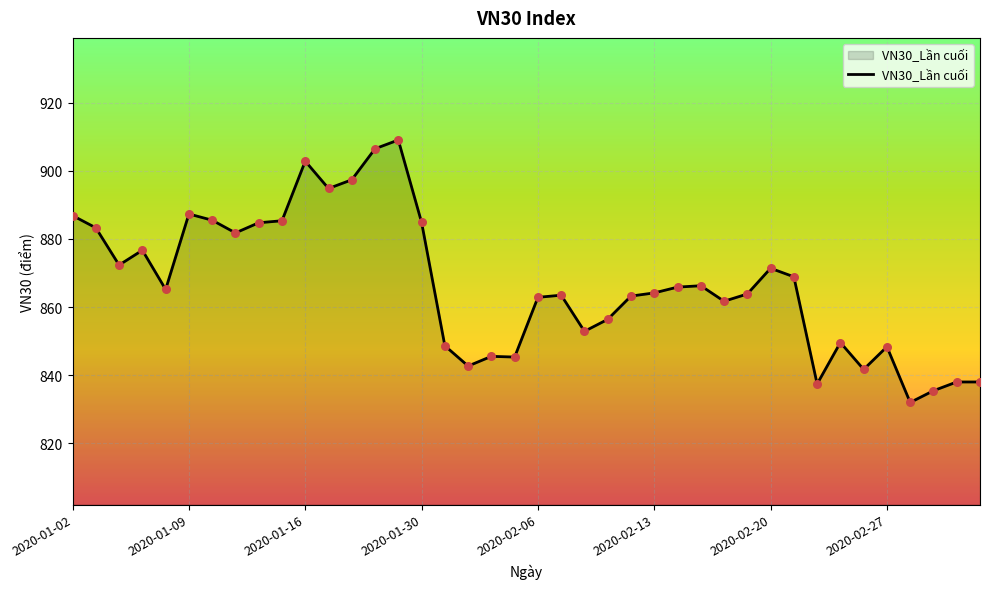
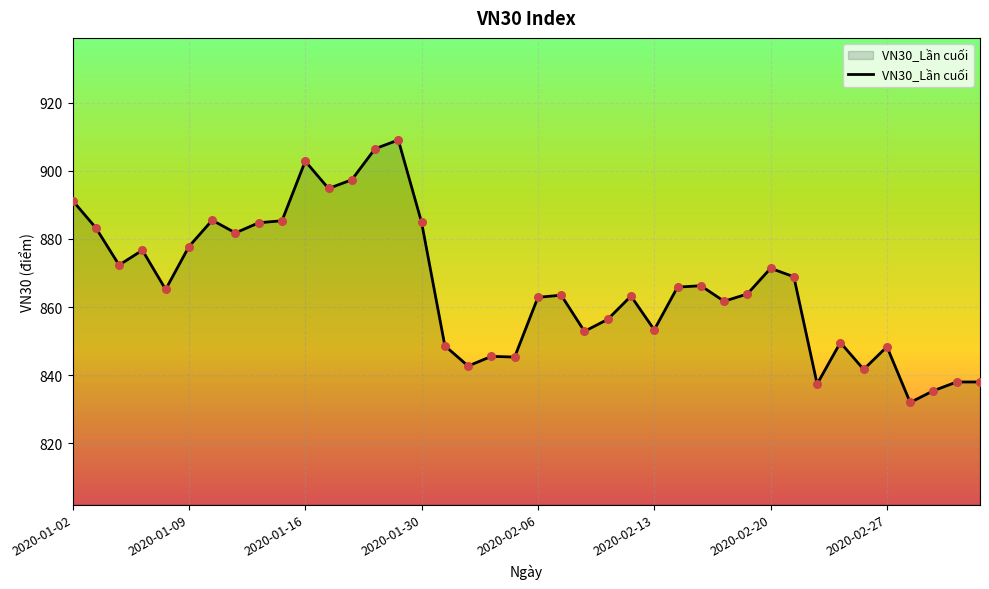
  {
-   "2020-01-02": 887,
-   "2020-01-09": 887,
+   "2020-01-02": 891,
+   "2020-01-09": 878,
    "2020-01-16": 903,
    "2020-01-30": 885,
    "2020-02-06": 863,
-   "2020-02-13": 864,
+   "2020-02-13": 853,
    "2020-02-20": 871,
    "2020-02-27": 848
  }
